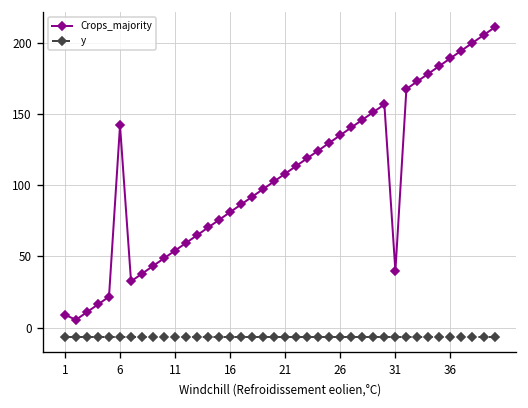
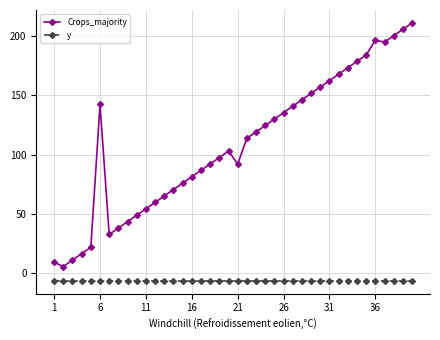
  {
    "Crops_majority": {
      "1": 9,
      "6": 142,
      "11": 54,
      "16": 81,
-     "21": 108,
+     "21": 92,
      "26": 135,
-     "31": 40,
-     "36": 189
+     "31": 162,
+     "36": 197
    },
    "y": {
      "1": -7,
      "6": -7,
      "11": -7,
      "16": -7,
      "21": -7,
      "26": -7,
      "31": -7,
      "36": -7
    }
  }
